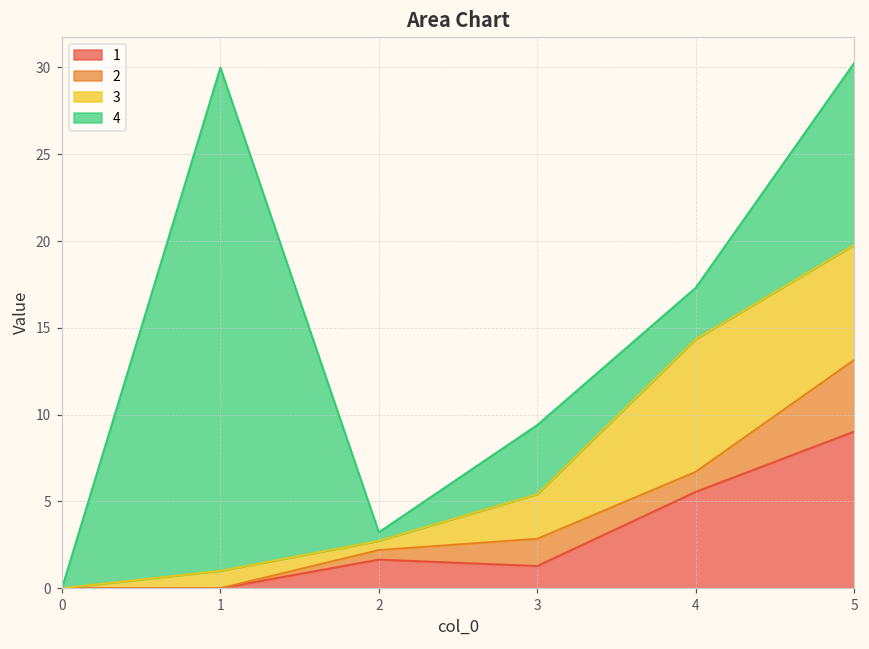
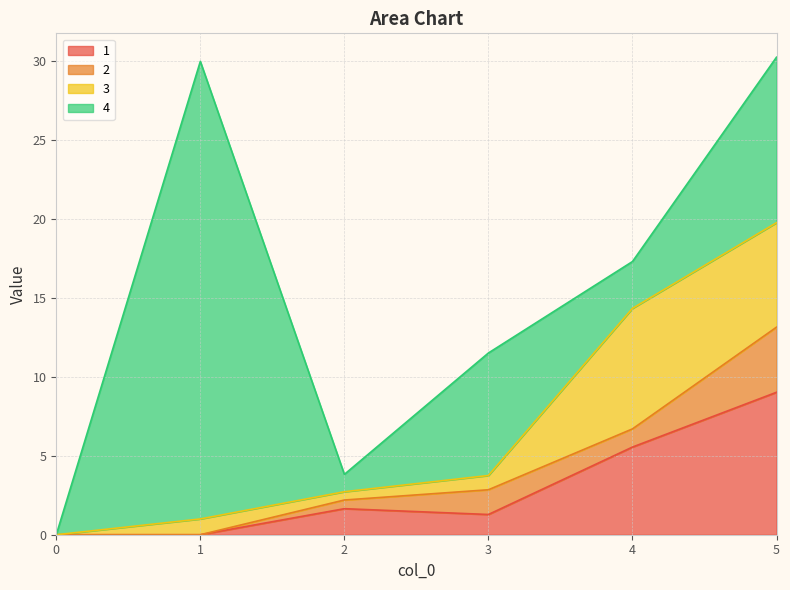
  {
    "3": {
      "1": 1.0,
      "2": 0.5,
-     "3": 2.6,
+     "3": 0.9,
      "4": 7.6,
      "5": 6.6
    },
    "4": {
      "1": 29.0,
-     "2": 0.5,
-     "3": 4.0,
+     "2": 1.1,
+     "3": 7.8,
      "4": 3.0,
      "5": 10.5
    }
  }
